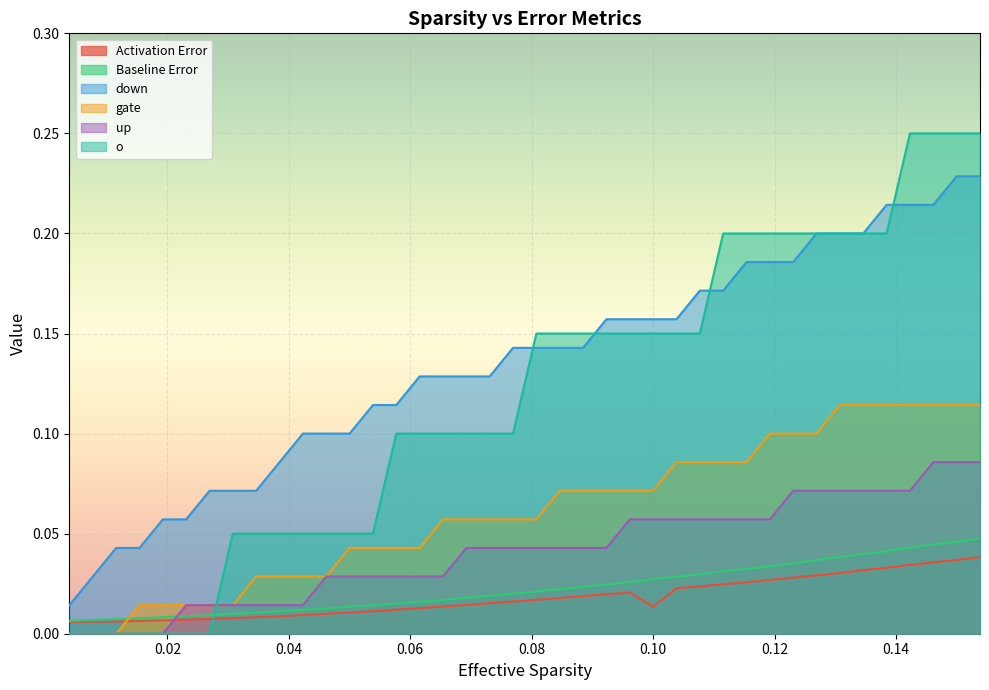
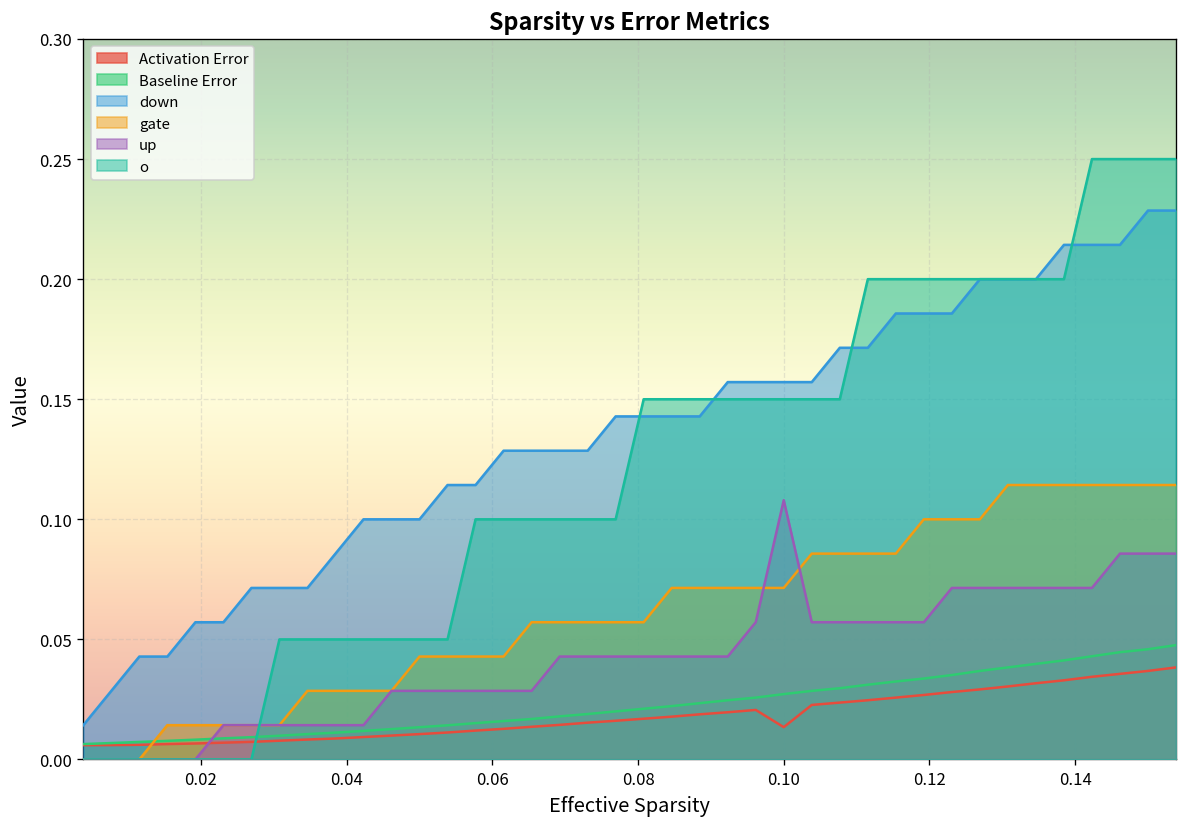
  {
    "Activation Error": {
      "0.10": 0.013
    },
    "gate": {
      "0.10": 0.071
    },
    "up": {
-     "0.10": 0.057
+     "0.10": 0.108
    }
  }
